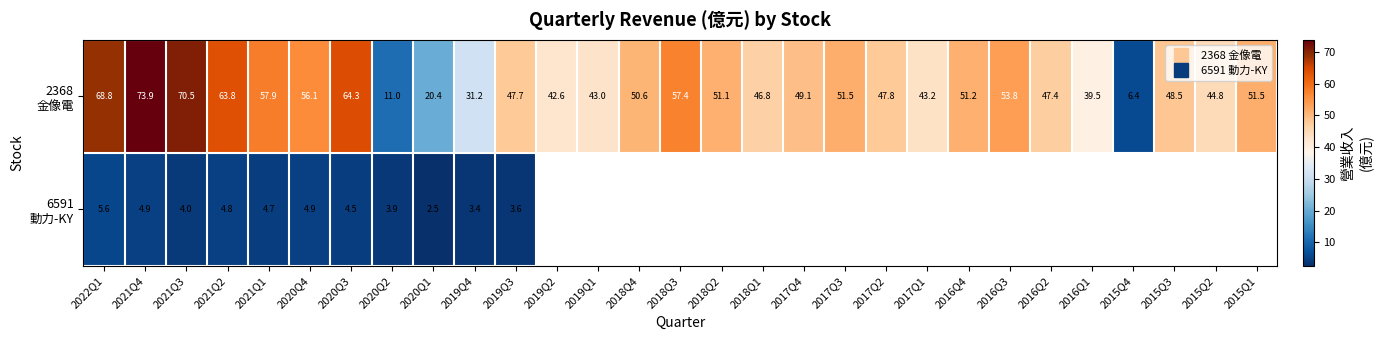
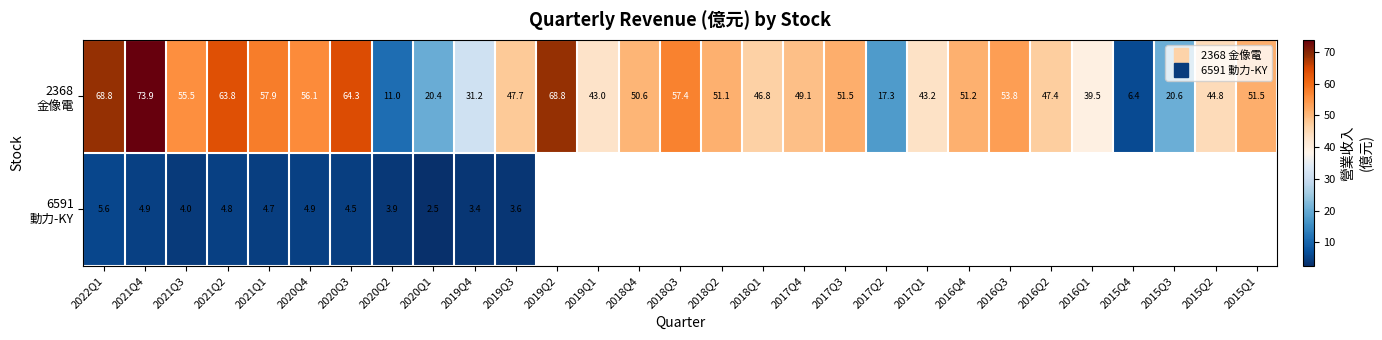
  {
    "2368 金像電": {
      "2022Q1": 68.8,
      "2021Q4": 73.9,
-     "2021Q3": 70.5,
+     "2021Q3": 55.5,
      "2021Q2": 63.8,
      "2021Q1": 57.9,
      "2020Q4": 56.1,
      "2020Q3": 64.3,
      "2020Q2": 11.0,
      "2020Q1": 20.4,
      "2019Q4": 31.2,
      "2019Q3": 47.7,
-     "2019Q2": 42.6,
+     "2019Q2": 68.8,
      "2019Q1": 43.0,
      "2018Q4": 50.6,
      "2018Q3": 57.4,
      "2018Q2": 51.1,
      "2018Q1": 46.8,
      "2017Q4": 49.1,
      "2017Q3": 51.5,
-     "2017Q2": 47.8,
+     "2017Q2": 17.3,
      "2017Q1": 43.2,
      "2016Q4": 51.2,
      "2016Q3": 53.8,
      "2016Q2": 47.4,
      "2016Q1": 39.5,
      "2015Q4": 6.4,
-     "2015Q3": 48.5,
+     "2015Q3": 20.6,
      "2015Q2": 44.8,
      "2015Q1": 51.5
    },
    "6591 動力-KY": {
      "2022Q1": 5.6,
      "2021Q4": 4.9,
      "2021Q3": 4.0,
      "2021Q2": 4.8,
      "2021Q1": 4.7,
      "2020Q4": 4.9,
      "2020Q3": 4.5,
      "2020Q2": 3.9,
      "2020Q1": 2.5,
      "2019Q4": 3.4,
      "2019Q3": 3.6
    }
  }
